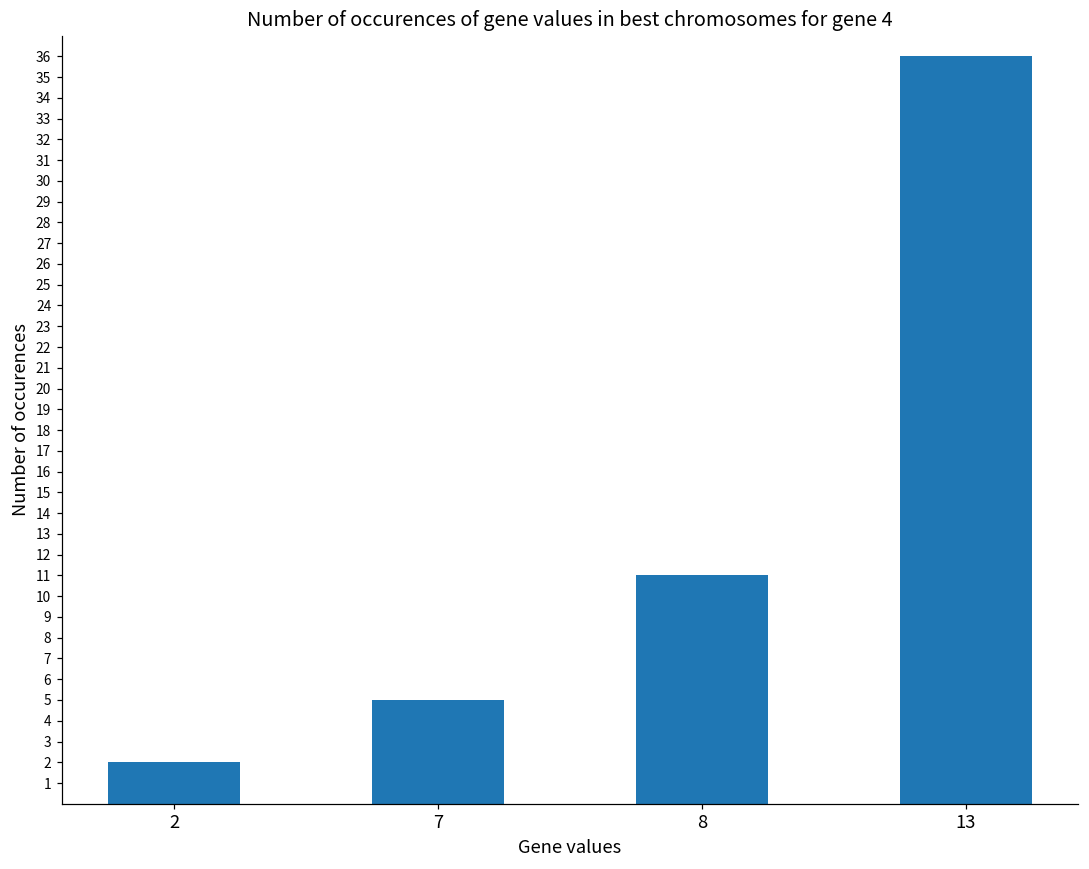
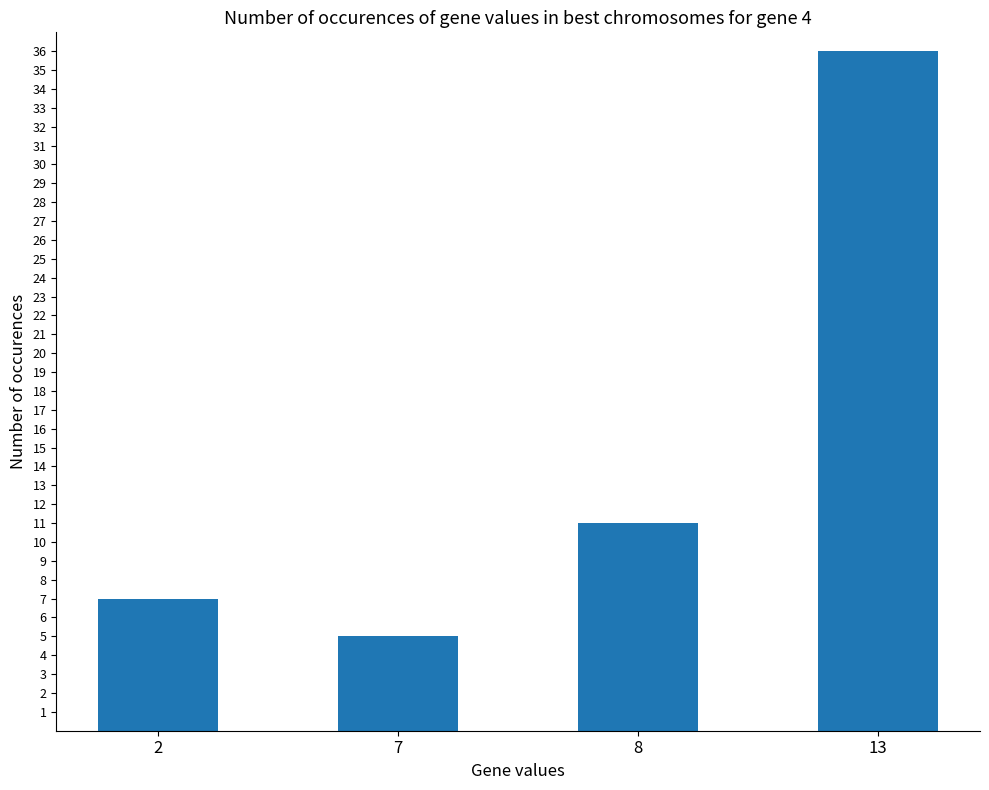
  {
-   "2": 2,
+   "2": 7,
    "7": 5,
    "8": 11,
    "13": 36
  }
